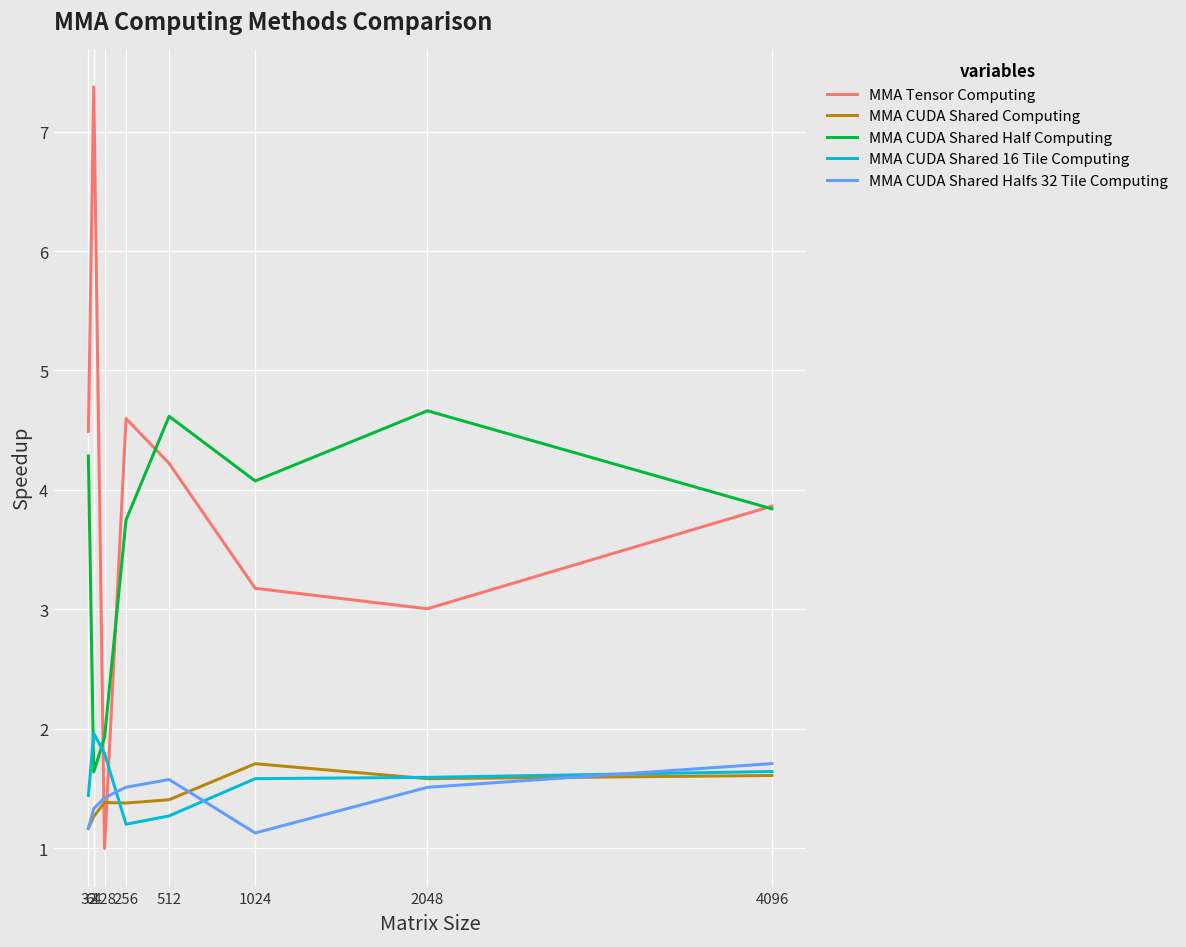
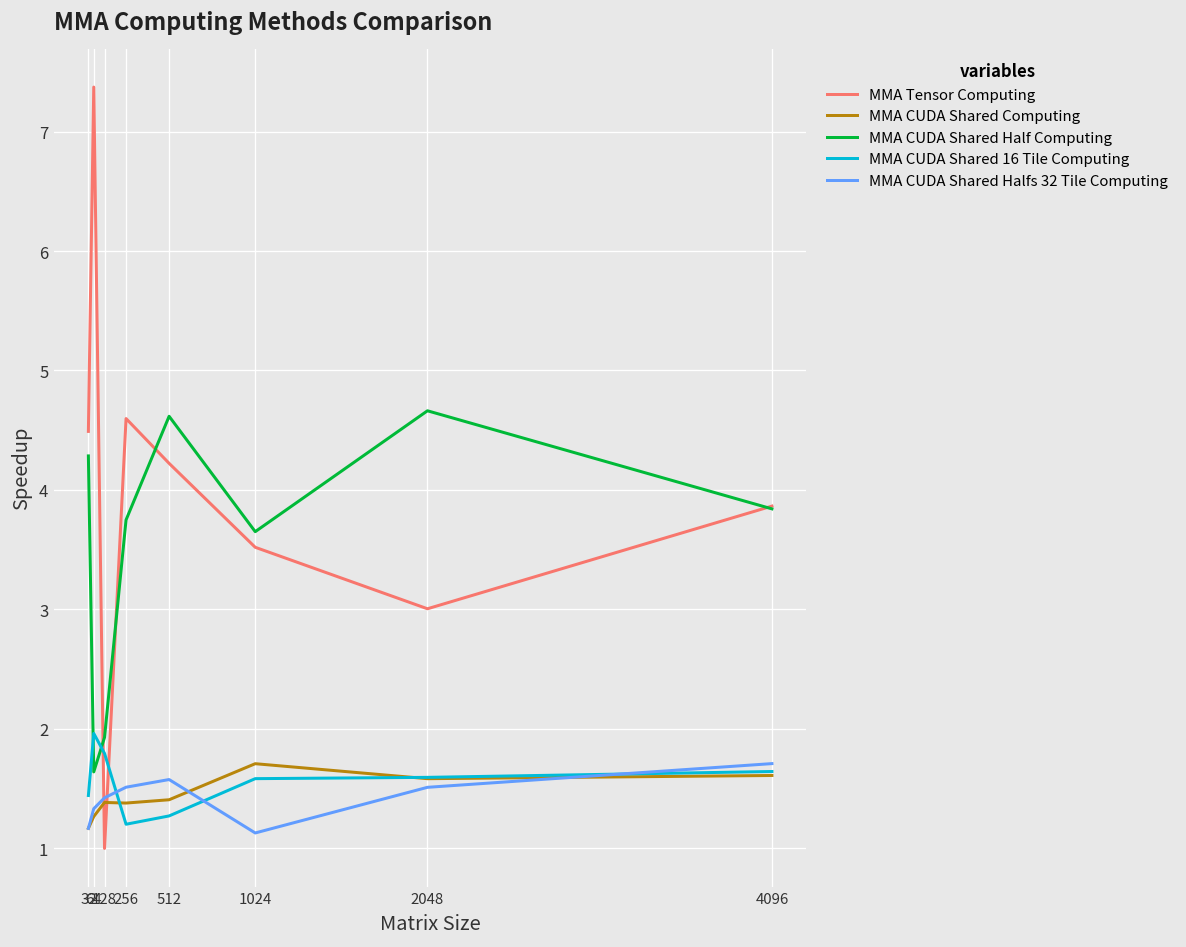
  {
    "MMA Tensor Computing": {
      "256": 4.6,
      "512": 4.2,
-     "1024": 3.2,
+     "1024": 3.5,
      "2048": 3.0
    },
    "MMA CUDA Shared Computing": {
      "256": 1.4,
      "512": 1.4,
      "1024": 1.7,
      "4096": 1.6
    },
    "MMA CUDA Shared Half Computing": {
      "256": 3.7,
      "512": 4.6,
-     "1024": 4.1,
+     "1024": 3.6,
      "2048": 4.7
    },
    "MMA CUDA Shared 16 Tile Computing": {
      "256": 1.2,
      "512": 1.3,
      "1024": 1.6,
      "4096": 1.6
    },
    "MMA CUDA Shared Halfs 32 Tile Computing": {
      "256": 1.5,
      "512": 1.6,
      "1024": 1.1,
      "2048": 1.5,
      "4096": 1.7
    }
  }
